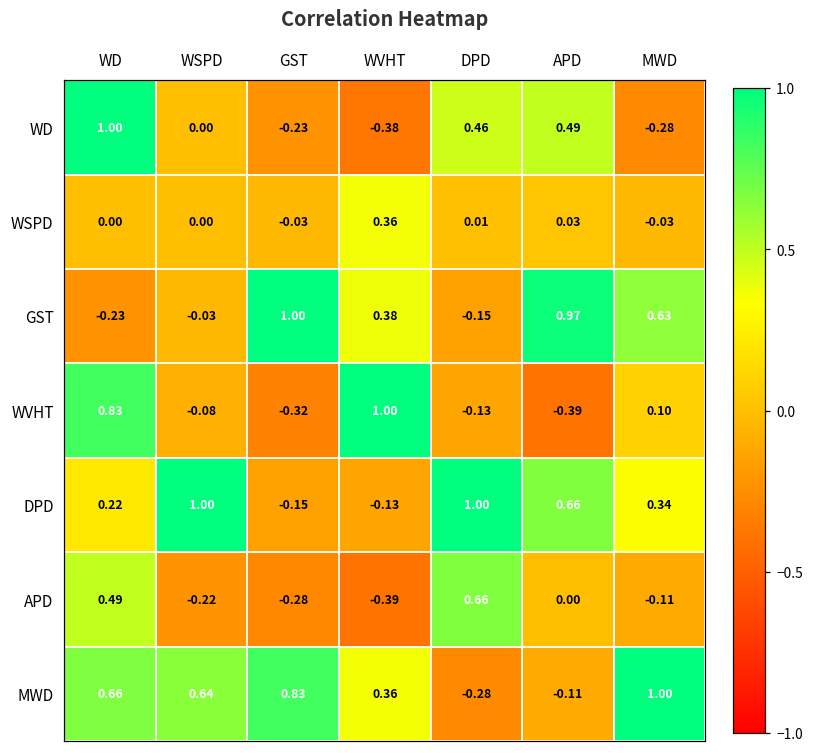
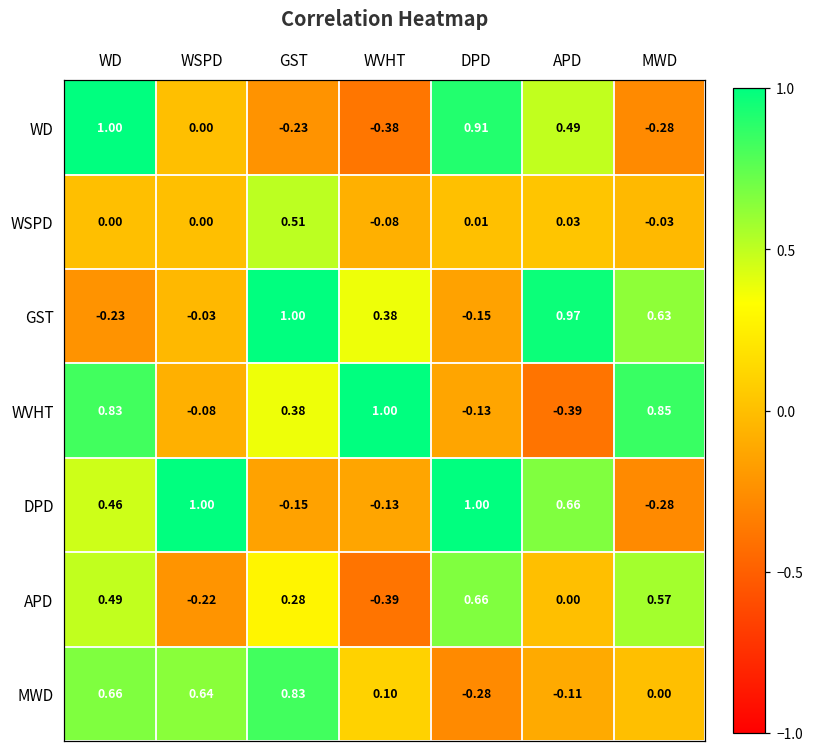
  {
    "WD": {
      "WD": 1.00,
      "WSPD": 0.00,
      "GST": -0.23,
      "WVHT": -0.38,
-     "DPD": 0.46,
+     "DPD": 0.91,
      "APD": 0.49,
      "MWD": -0.28
    },
    "WSPD": {
      "WD": 0.00,
      "WSPD": 0.00,
-     "GST": -0.03,
-     "WVHT": 0.36,
+     "GST": 0.51,
+     "WVHT": -0.08,
      "DPD": 0.01,
      "APD": 0.03,
      "MWD": -0.03
    },
    "GST": {
      "WD": -0.23,
      "WSPD": -0.03,
      "GST": 1.00,
      "WVHT": 0.38,
      "DPD": -0.15,
      "APD": 0.97,
      "MWD": 0.63
    },
    "WVHT": {
      "WD": 0.83,
      "WSPD": -0.08,
-     "GST": -0.32,
+     "GST": 0.38,
      "WVHT": 1.00,
      "DPD": -0.13,
      "APD": -0.39,
-     "MWD": 0.10
+     "MWD": 0.85
    },
    "DPD": {
-     "WD": 0.22,
+     "WD": 0.46,
      "WSPD": 1.00,
      "GST": -0.15,
      "WVHT": -0.13,
      "DPD": 1.00,
      "APD": 0.66,
-     "MWD": 0.34
+     "MWD": -0.28
    },
    "APD": {
      "WD": 0.49,
      "WSPD": -0.22,
-     "GST": -0.28,
+     "GST": 0.28,
      "WVHT": -0.39,
      "DPD": 0.66,
      "APD": 0.00,
-     "MWD": -0.11
+     "MWD": 0.57
    },
    "MWD": {
      "WD": 0.66,
      "WSPD": 0.64,
      "GST": 0.83,
-     "WVHT": 0.36,
+     "WVHT": 0.10,
      "DPD": -0.28,
      "APD": -0.11,
-     "MWD": 1.00
+     "MWD": 0.00
    }
  }
